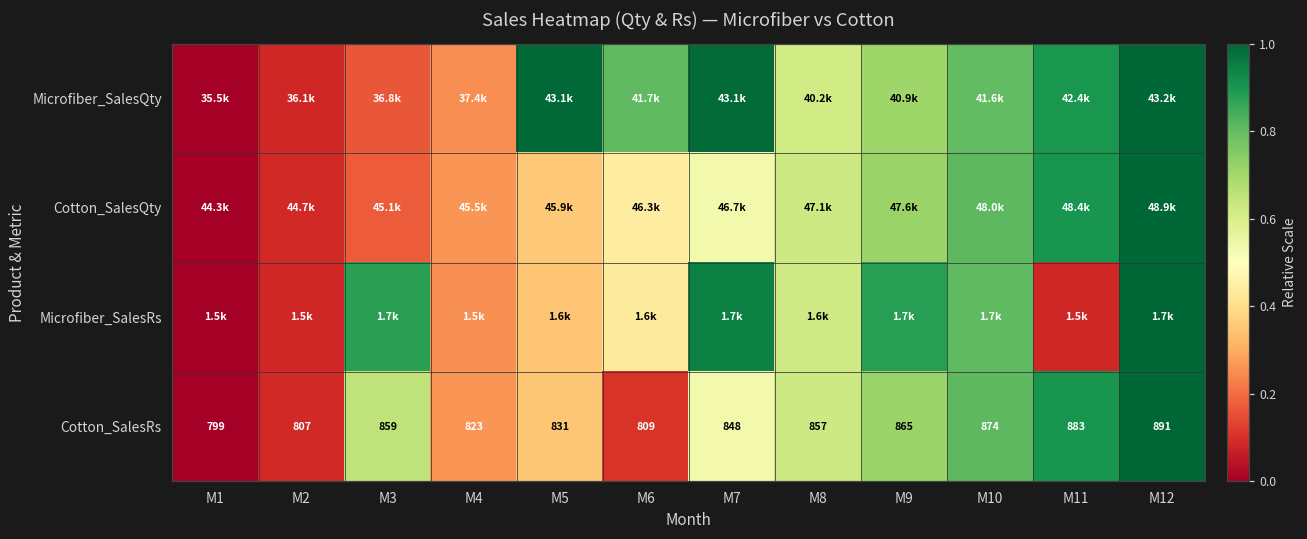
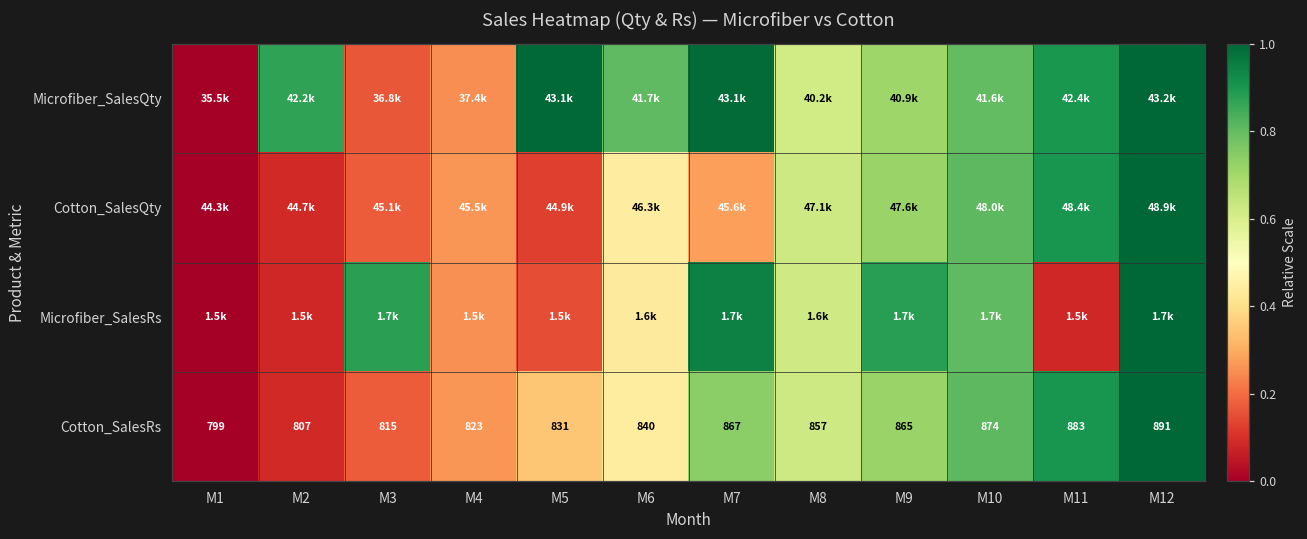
  {
    "Microfiber_SalesQty": {
      "M1": "35.5k",
-     "M2": "36.1k",
+     "M2": "42.2k",
      "M3": "36.8k",
      "M4": "37.4k",
      "M5": "43.1k",
      "M6": "41.7k",
      "M7": "43.1k",
      "M8": "40.2k",
      "M9": "40.9k",
      "M10": "41.6k",
      "M11": "42.4k",
      "M12": "43.2k"
    },
    "Cotton_SalesQty": {
      "M1": "44.3k",
      "M2": "44.7k",
      "M3": "45.1k",
      "M4": "45.5k",
-     "M5": "45.9k",
+     "M5": "44.9k",
      "M6": "46.3k",
-     "M7": "46.7k",
+     "M7": "45.6k",
      "M8": "47.1k",
      "M9": "47.6k",
      "M10": "48.0k",
      "M11": "48.4k",
      "M12": "48.9k"
    },
    "Microfiber_SalesRs": {
      "M1": "1.5k",
      "M2": "1.5k",
      "M3": "1.7k",
      "M4": "1.5k",
-     "M5": "1.6k",
+     "M5": "1.5k",
      "M6": "1.6k",
      "M7": "1.7k",
      "M8": "1.6k",
      "M9": "1.7k",
      "M10": "1.7k",
      "M11": "1.5k",
      "M12": "1.7k"
    },
    "Cotton_SalesRs": {
      "M1": "799",
      "M2": "807",
-     "M3": "859",
+     "M3": "815",
      "M4": "823",
      "M5": "831",
-     "M6": "809",
-     "M7": "848",
+     "M6": "840",
+     "M7": "867",
      "M8": "857",
      "M9": "865",
      "M10": "874",
      "M11": "883",
      "M12": "891"
    }
  }
